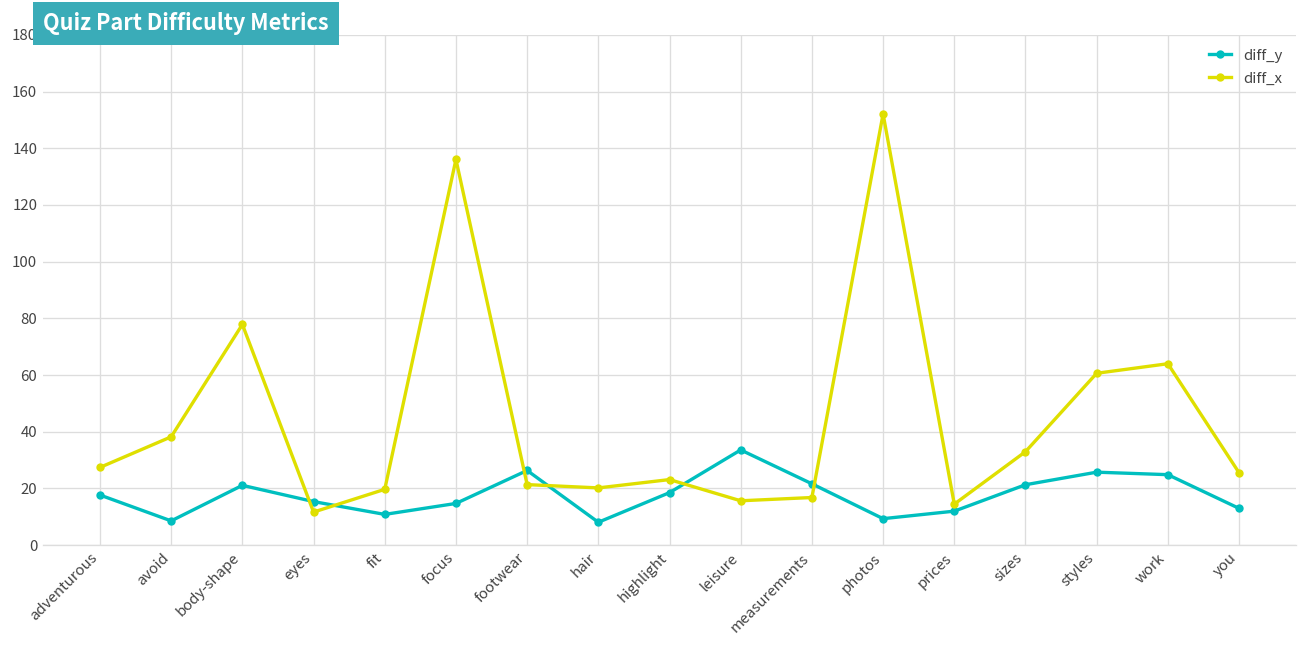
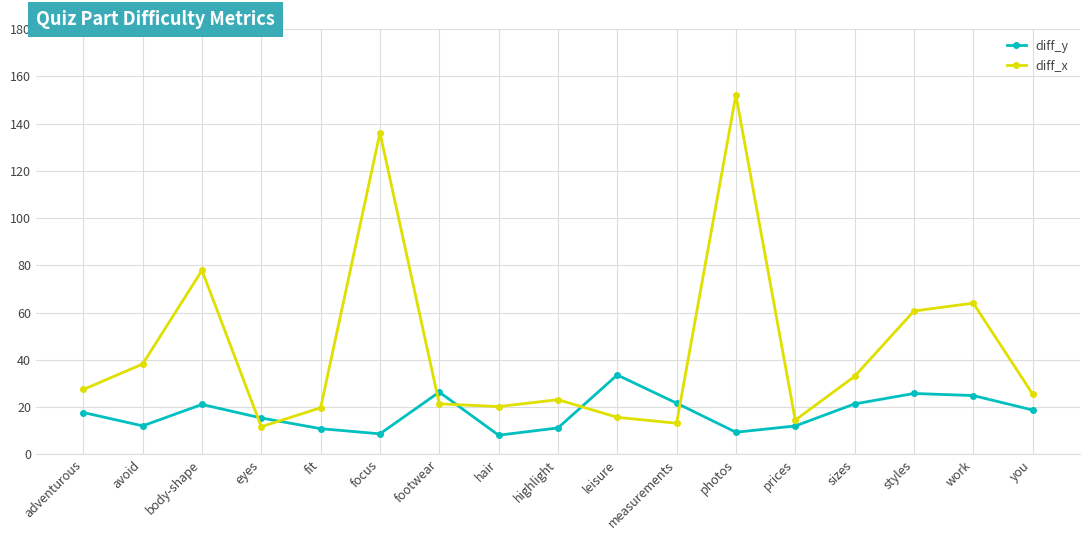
  {
    "diff_y": {
      "adventurous": 18,
-     "avoid": 9,
+     "avoid": 12,
      "body-shape": 21,
      "eyes": 15,
      "fit": 11,
-     "focus": 15,
+     "focus": 9,
      "footwear": 26,
      "hair": 8,
-     "highlight": 19,
+     "highlight": 11,
      "leisure": 34,
      "measurements": 22,
      "photos": 9,
      "prices": 12,
      "sizes": 21,
      "styles": 26,
      "work": 25,
-     "you": 13
+     "you": 19
    },
    "diff_x": {
      "adventurous": 27,
      "avoid": 38,
      "body-shape": 78,
      "eyes": 12,
      "fit": 20,
      "focus": 136,
      "footwear": 21,
      "hair": 20,
      "highlight": 23,
      "leisure": 16,
-     "measurements": 17,
+     "measurements": 13,
      "photos": 152,
      "prices": 14,
      "sizes": 33,
      "styles": 61,
      "work": 64,
      "you": 26
    }
  }
